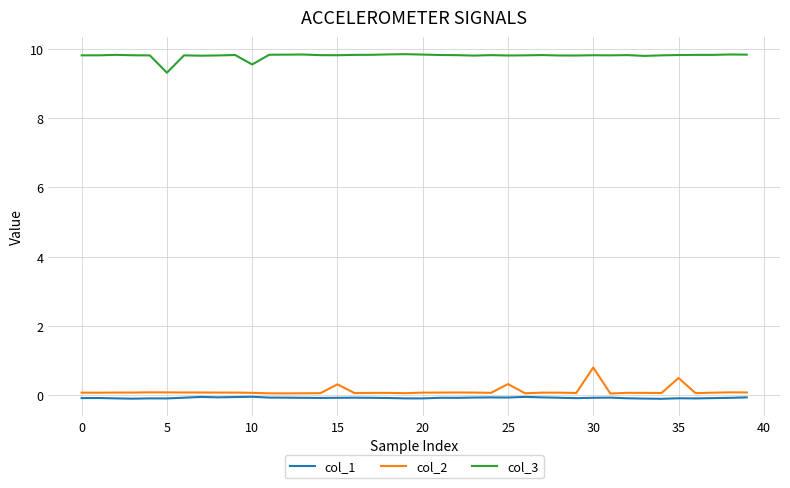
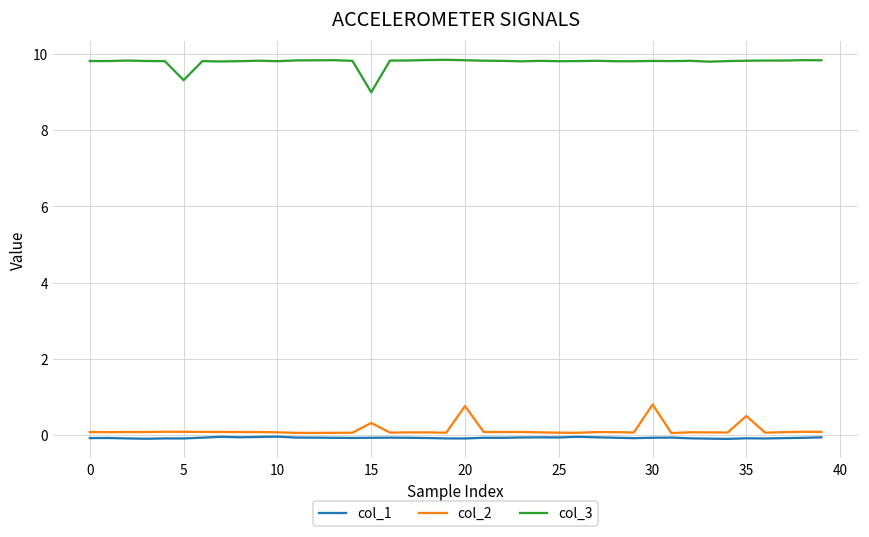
  {
    "col_1": {
      "0": -0.1,
      "5": -0.1,
      "10": 0.0,
      "15": -0.1,
      "20": -0.1,
      "25": -0.1,
      "30": -0.1,
      "35": -0.1
    },
    "col_2": {
      "0": 0.1,
      "5": 0.1,
      "10": 0.1,
      "15": 0.3,
-     "20": 0.1,
-     "25": 0.3,
+     "20": 0.8,
+     "25": 0.1,
      "30": 0.8,
      "35": 0.5
    },
    "col_3": {
      "0": 9.8,
      "5": 9.3,
-     "10": 9.5,
-     "15": 9.8,
+     "10": 9.8,
+     "15": 9.0,
      "20": 9.8,
      "25": 9.8,
      "30": 9.8,
      "35": 9.8
    }
  }
